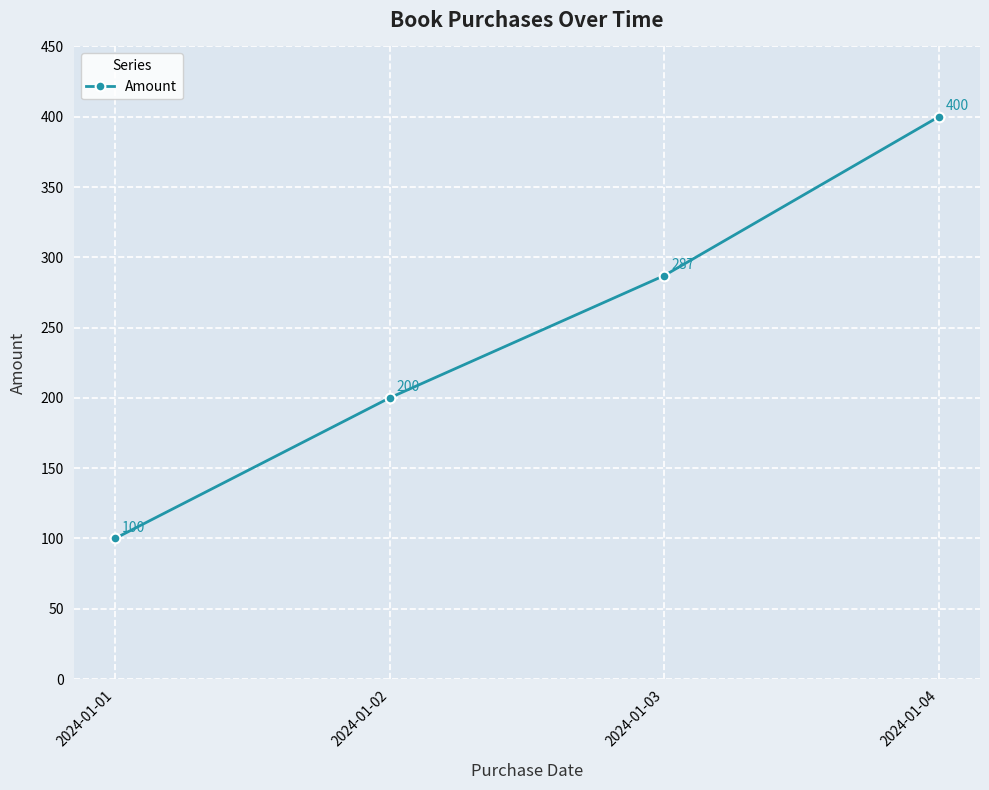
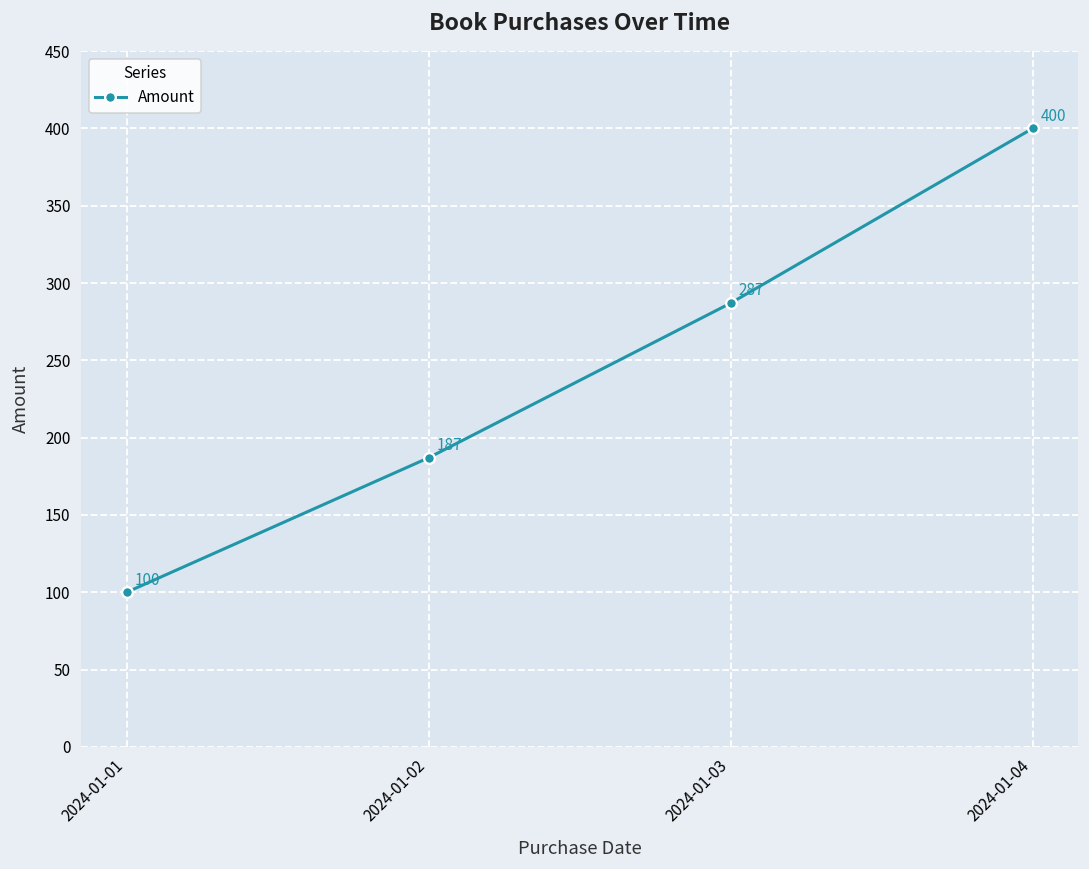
  {
    "2024-01-01": 100,
-   "2024-01-02": 200,
+   "2024-01-02": 187,
    "2024-01-03": 287,
    "2024-01-04": 400
  }
